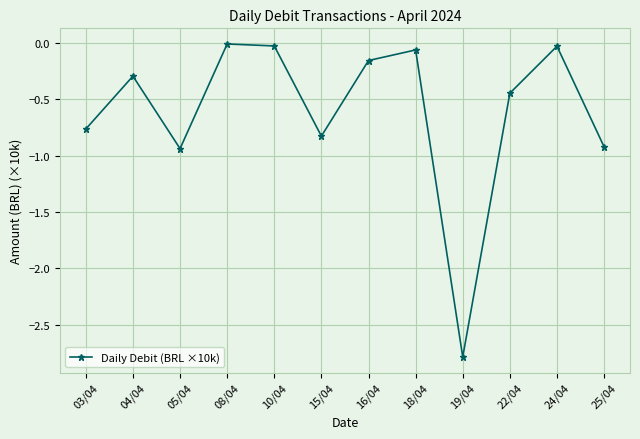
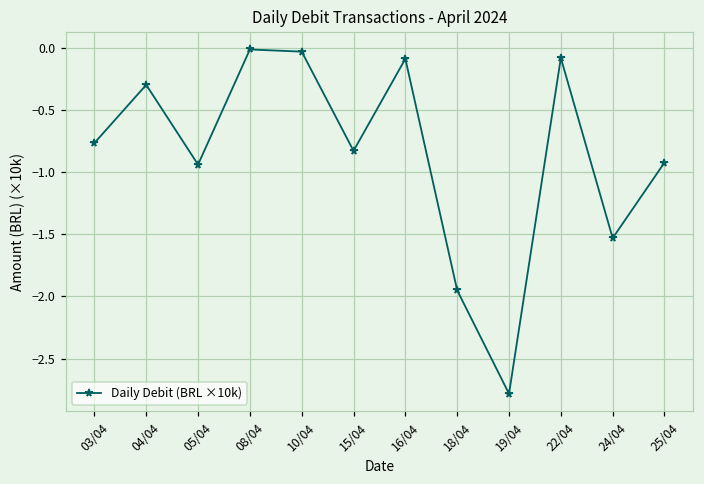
  {
    "03/04": -0.76,
    "04/04": -0.30,
    "05/04": -0.94,
    "08/04": -0.01,
    "10/04": -0.03,
    "15/04": -0.83,
-   "16/04": -0.16,
-   "18/04": -0.06,
+   "16/04": -0.09,
+   "18/04": -1.95,
    "19/04": -2.78,
-   "22/04": -0.45,
-   "24/04": -0.03,
+   "22/04": -0.08,
+   "24/04": -1.53,
    "25/04": -0.92
  }
